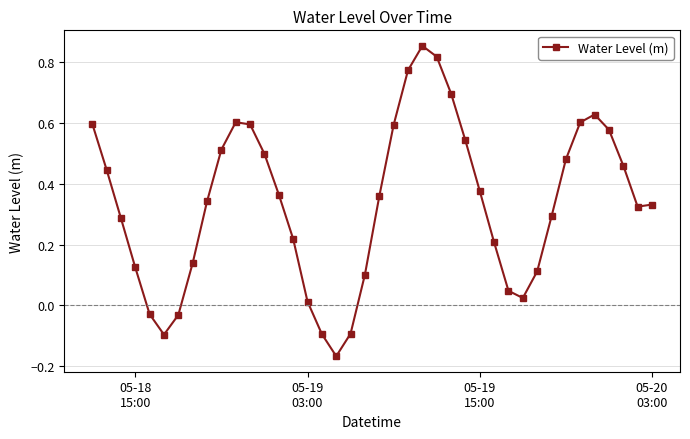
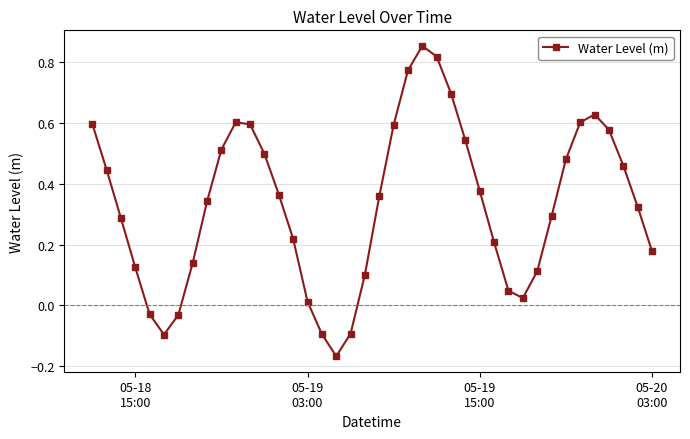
  {
    "05-18 15:00": 0.12,
    "05-19 03:00": 0.01,
    "05-19 15:00": 0.38,
-   "05-20 03:00": 0.33
+   "05-20 03:00": 0.18
  }
